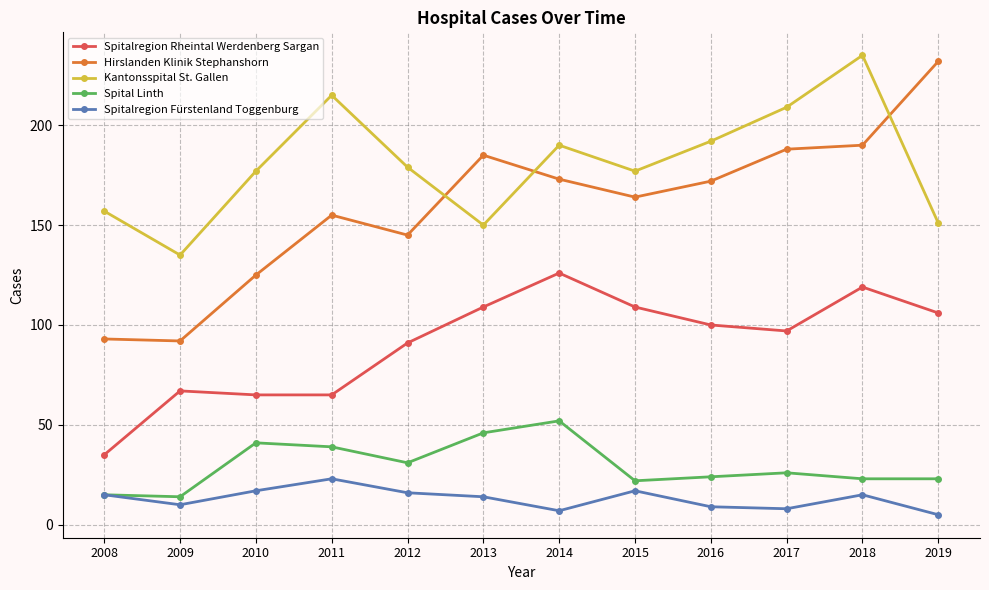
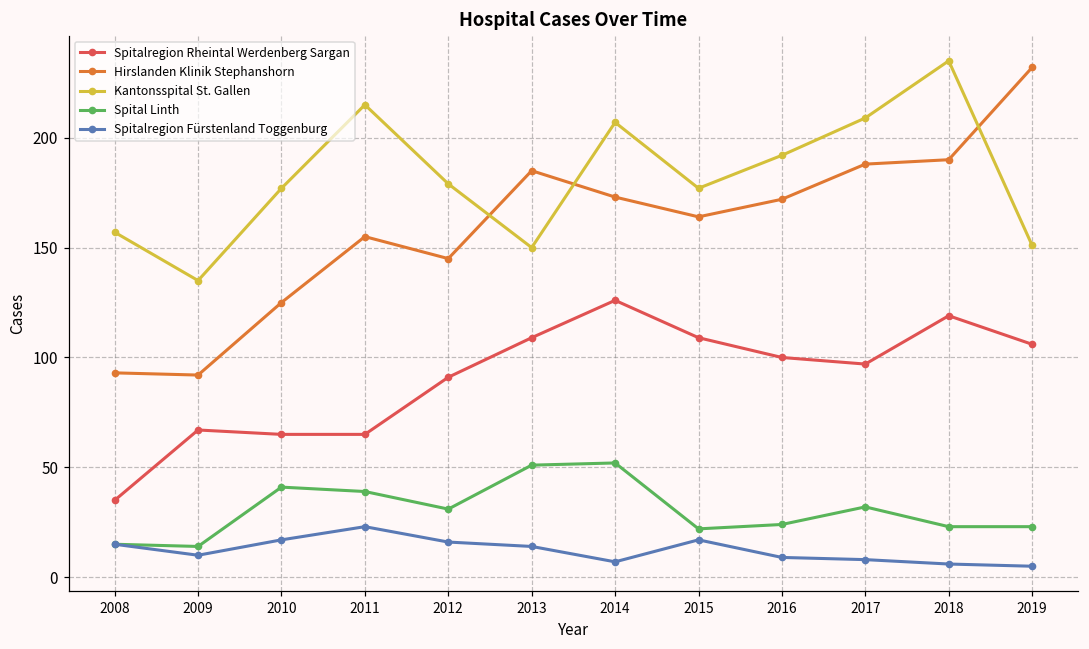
  {
    "Kantonsspital St. Gallen": {
      "2008": 157,
      "2009": 135,
      "2010": 177,
      "2011": 215,
      "2012": 179,
      "2013": 150,
-     "2014": 190,
+     "2014": 207,
      "2015": 177,
      "2016": 192,
      "2017": 209,
      "2018": 235,
      "2019": 151
    },
    "Spital Linth": {
      "2009": 14,
      "2010": 41,
      "2011": 39,
      "2012": 31,
-     "2013": 46,
+     "2013": 51,
      "2014": 52,
      "2015": 22,
      "2016": 24,
-     "2017": 26,
+     "2017": 32,
      "2018": 23,
      "2019": 23
    },
    "Spitalregion Fürstenland Toggenburg": {
      "2009": 10,
      "2010": 17,
      "2011": 23,
      "2012": 16,
      "2013": 14,
      "2014": 7,
      "2015": 17,
      "2016": 9,
      "2017": 8,
-     "2018": 15,
+     "2018": 6,
      "2019": 5
    }
  }
